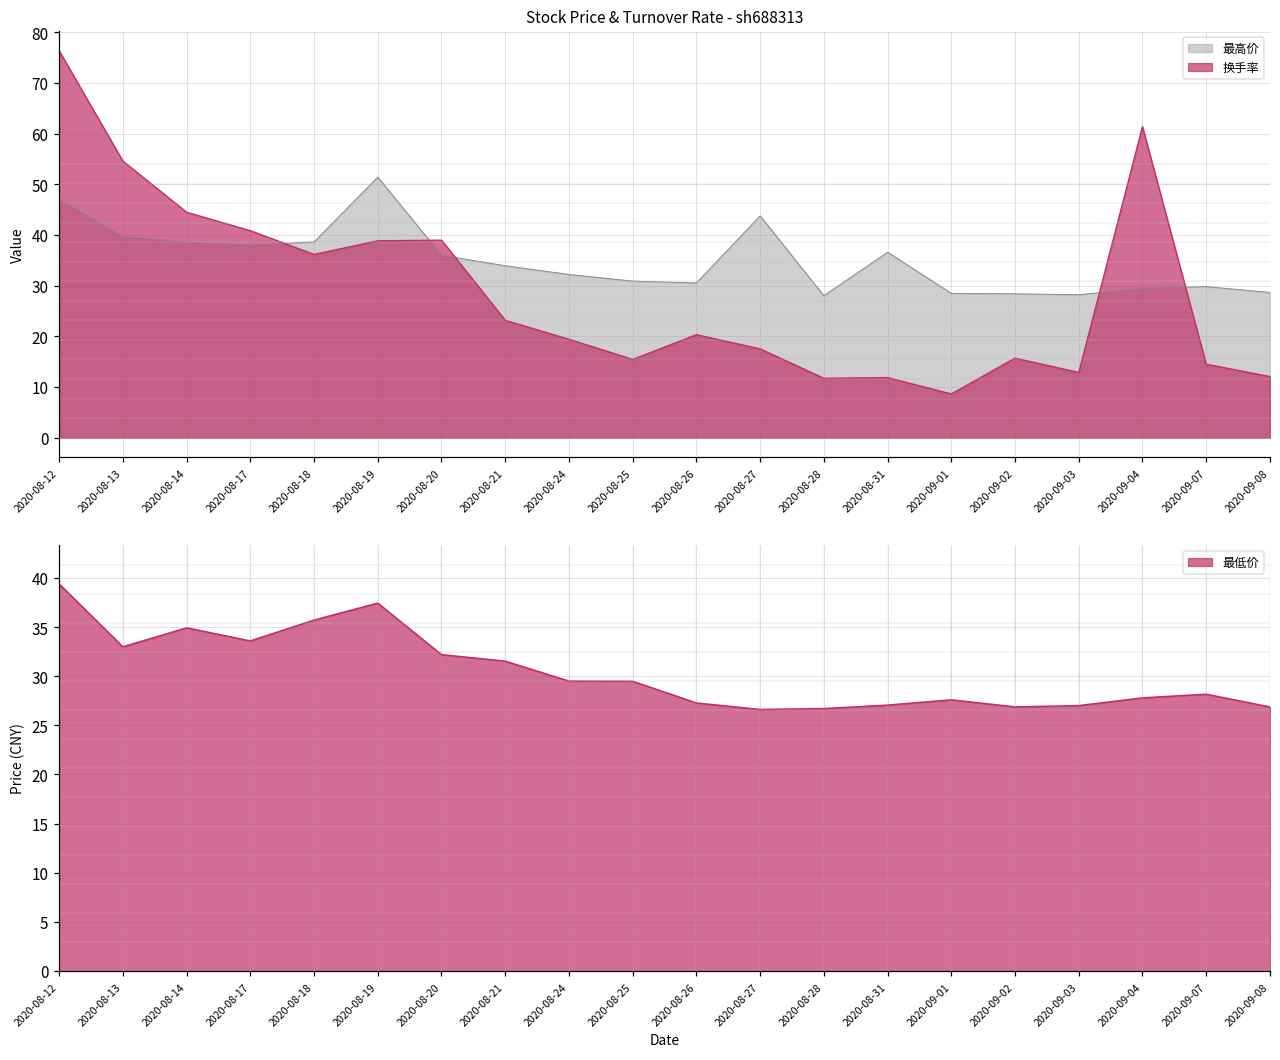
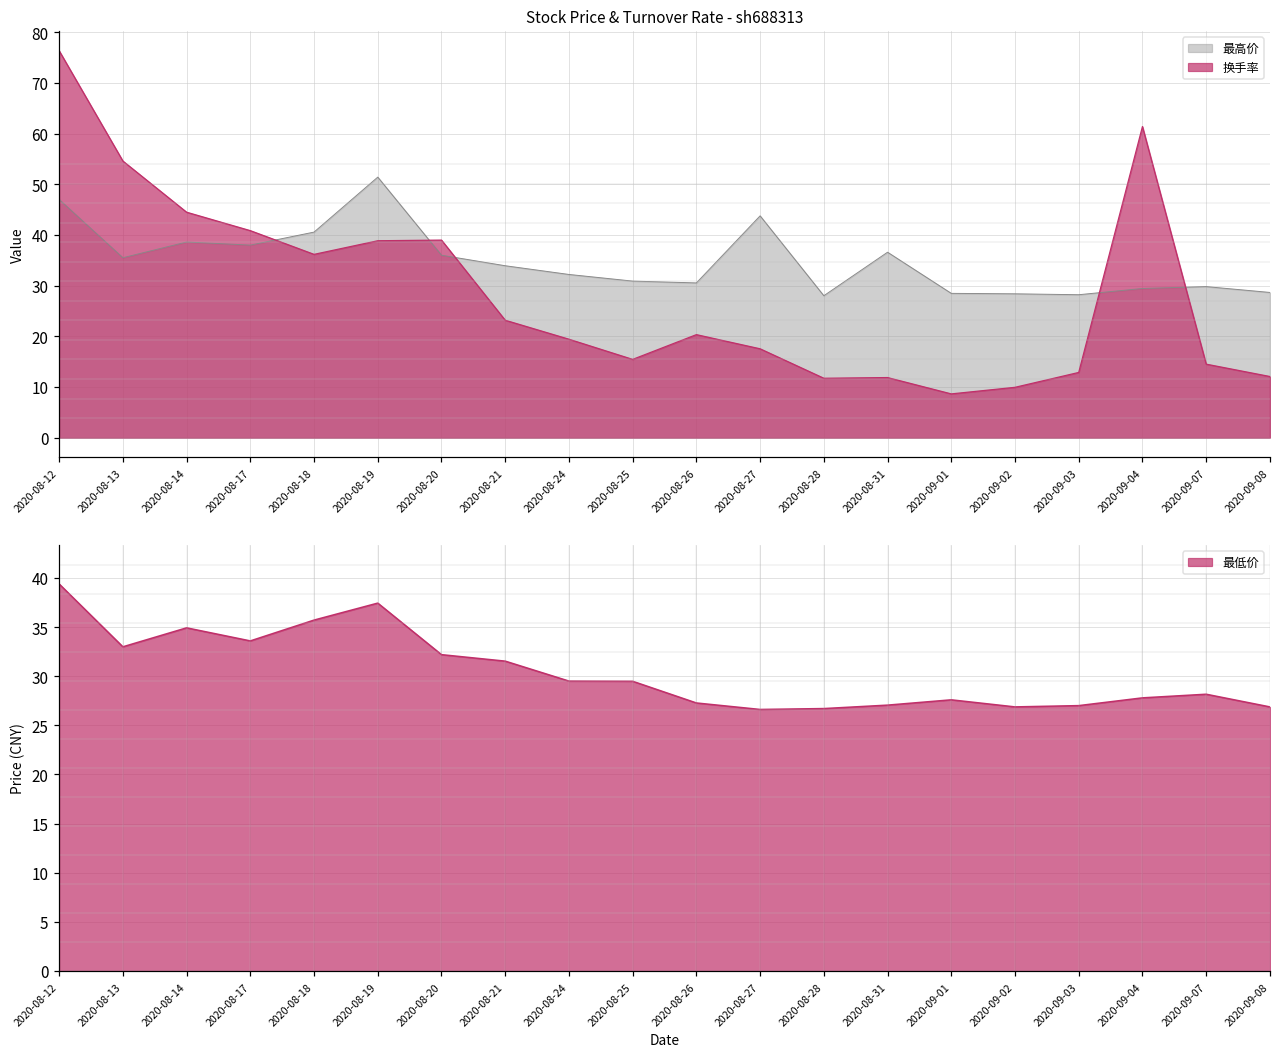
  {
    "Stock Price & Turnover Rate - sh688313": {
      "最高价": {
        "2020-08-12": 47,
-       "2020-08-13": 40,
+       "2020-08-13": 36,
        "2020-08-14": 39,
        "2020-08-17": 38,
-       "2020-08-18": 39,
+       "2020-08-18": 41,
        "2020-08-19": 51,
        "2020-08-20": 36,
        "2020-08-21": 34,
        "2020-08-24": 32,
        "2020-08-25": 31,
        "2020-08-26": 31,
        "2020-08-27": 44,
        "2020-08-28": 28,
        "2020-08-31": 37,
        "2020-09-01": 28,
        "2020-09-02": 28,
        "2020-09-03": 28,
        "2020-09-04": 29,
        "2020-09-07": 30,
        "2020-09-08": 29
      },
      "换手率": {
        "2020-08-12": 76,
        "2020-08-13": 55,
        "2020-08-14": 44,
        "2020-08-17": 41,
        "2020-08-18": 36,
        "2020-08-19": 39,
        "2020-08-20": 39,
        "2020-08-21": 23,
        "2020-08-24": 19,
        "2020-08-25": 15,
        "2020-08-26": 20,
        "2020-08-27": 18,
        "2020-08-28": 12,
        "2020-08-31": 12,
        "2020-09-01": 9,
-       "2020-09-02": 16,
+       "2020-09-02": 10,
        "2020-09-03": 13,
        "2020-09-04": 61,
        "2020-09-07": 14,
        "2020-09-08": 12
      }
    }
  }
